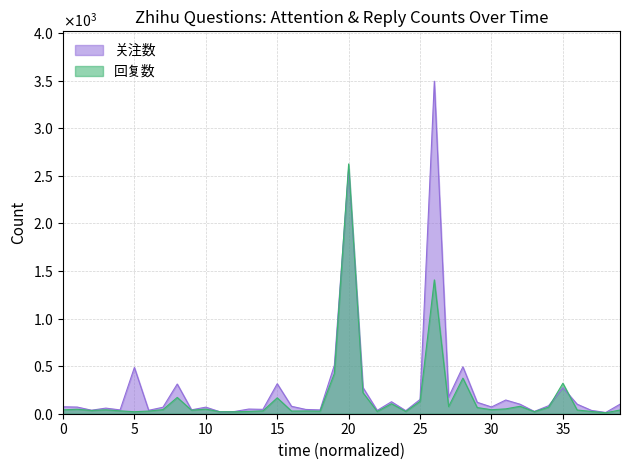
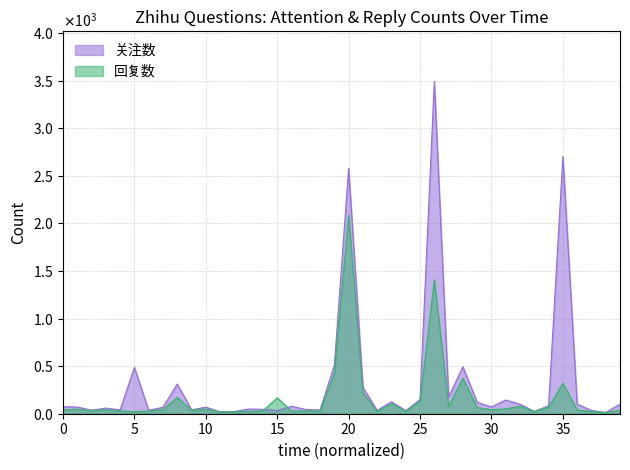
  {
    "关注数": {
      "0": 100,
      "5": 500,
-     "15": 300,
+     "15": 0,
      "20": 2600,
      "30": 100,
-     "35": 300
+     "35": 2700
    },
    "回复数": {
      "0": 0,
      "5": 0,
      "15": 200,
-     "20": 2600,
+     "20": 2100,
      "30": 0,
      "35": 300
    }
  }
